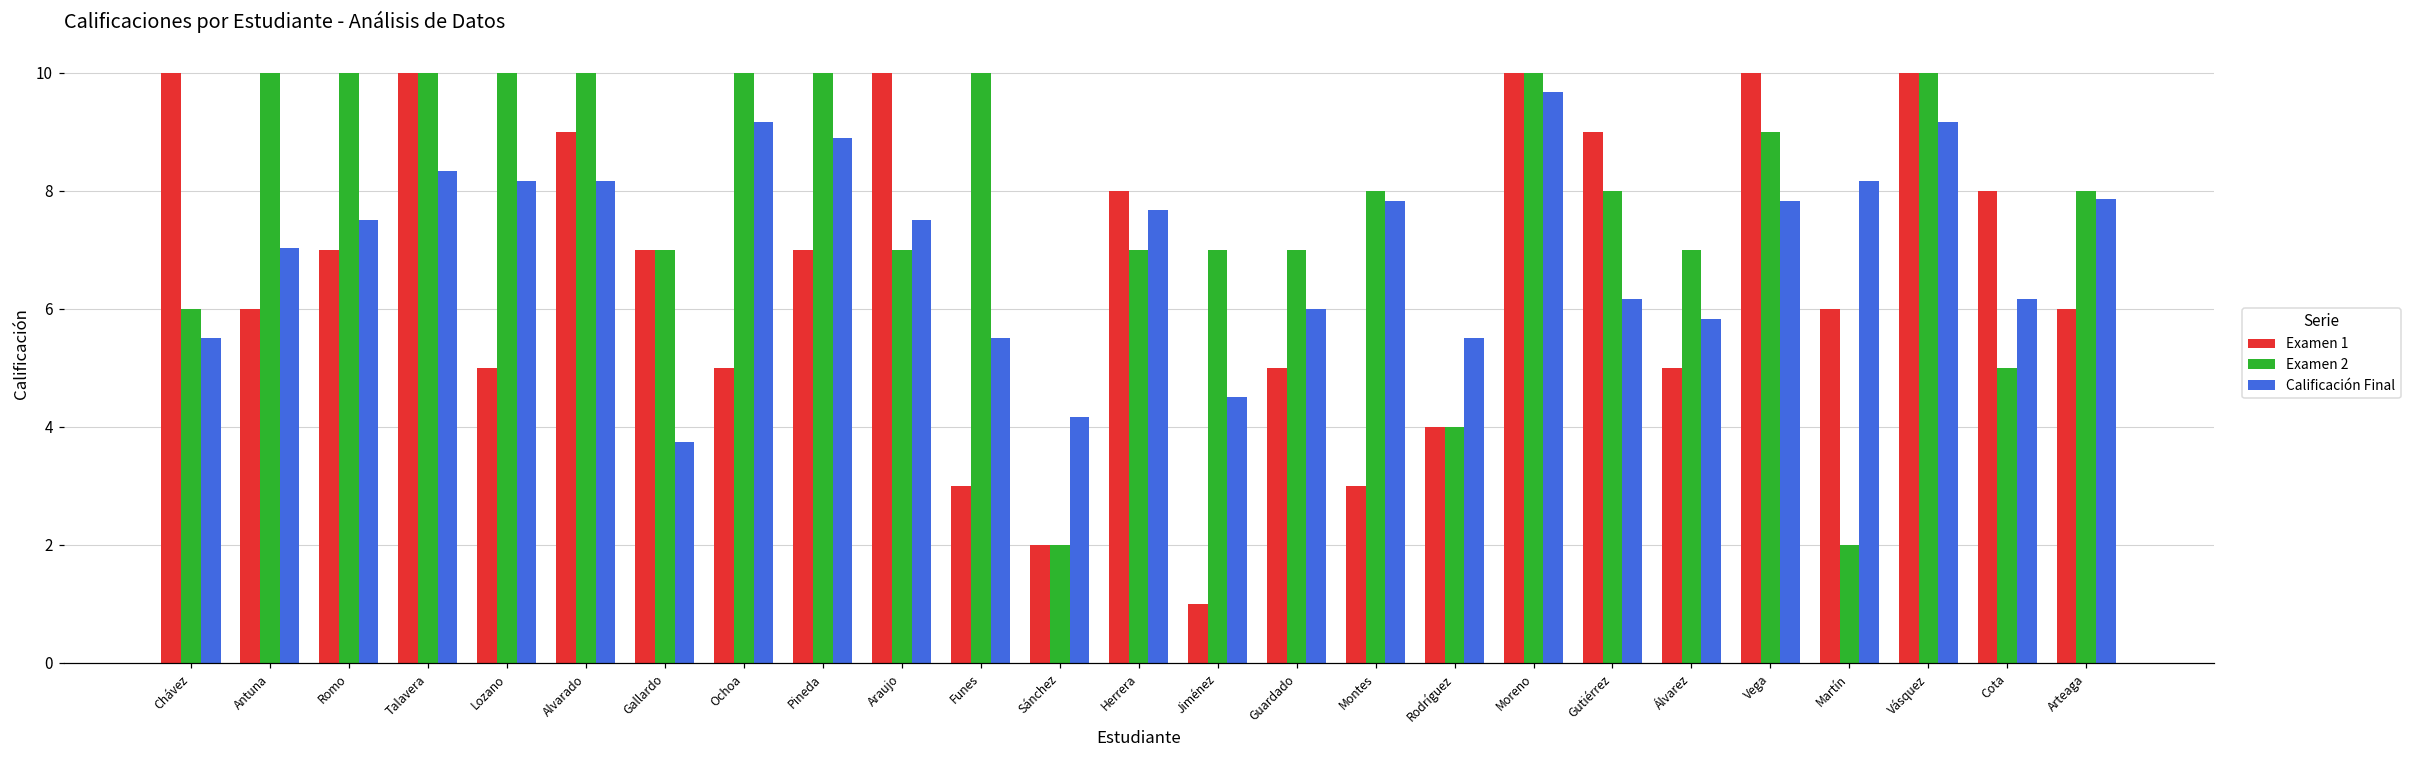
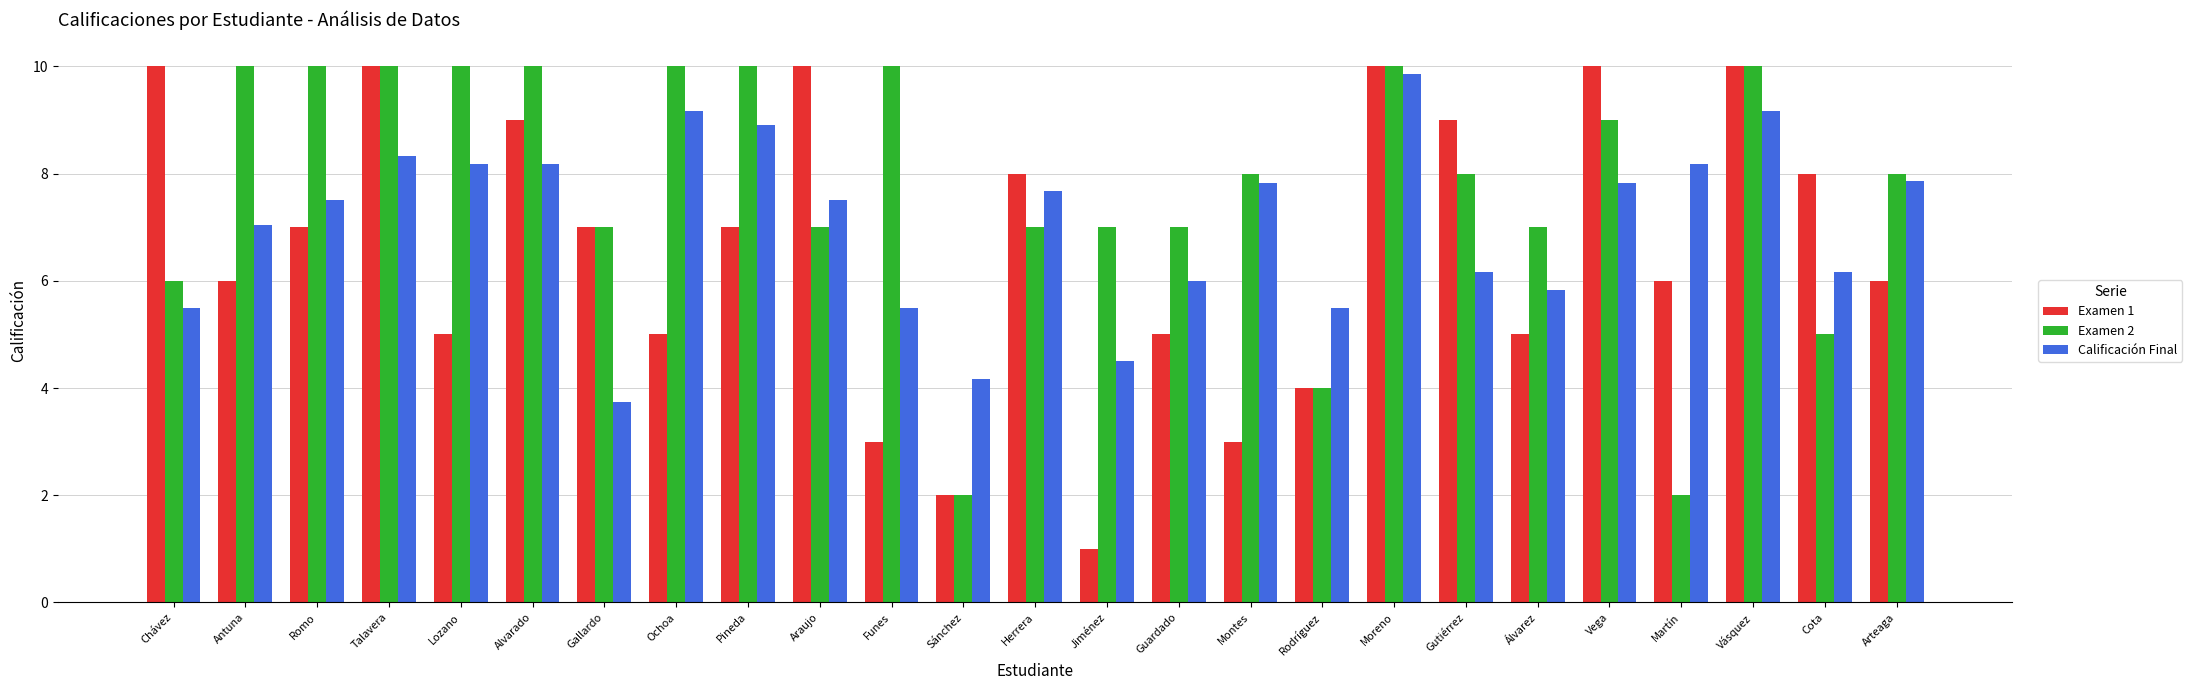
  {
    "Examen 1": {
      "Chávez": 10.0,
      "Antuna": 6.0,
      "Romo": 7.0,
      "Talavera": 10.0,
      "Lozano": 5.0,
      "Alvarado": 9.0,
      "Gallardo": 7.0,
      "Ochoa": 5.0,
      "Pineda": 7.0,
      "Araujo": 10.0,
      "Funes": 3.0,
      "Sánchez": 2.0,
      "Herrera": 8.0,
      "Jiménez": 1.0,
      "Guardado": 5.0,
      "Montes": 3.0,
      "Rodríguez": 4.0,
      "Moreno": 10.0,
      "Gutiérrez": 9.0,
      "Álvarez": 5.0,
      "Vega": 10.0,
      "Martín": 6.0,
      "Vásquez": 10.0,
      "Cota": 8.0,
      "Arteaga": 6.0
    },
    "Examen 2": {
      "Chávez": 6.0,
      "Antuna": 10.0,
      "Romo": 10.0,
      "Talavera": 10.0,
      "Lozano": 10.0,
      "Alvarado": 10.0,
      "Gallardo": 7.0,
      "Ochoa": 10.0,
      "Pineda": 10.0,
      "Araujo": 7.0,
      "Funes": 10.0,
      "Sánchez": 2.0,
      "Herrera": 7.0,
      "Jiménez": 7.0,
      "Guardado": 7.0,
      "Montes": 8.0,
      "Rodríguez": 4.0,
      "Moreno": 10.0,
      "Gutiérrez": 8.0,
      "Álvarez": 7.0,
      "Vega": 9.0,
      "Martín": 2.0,
      "Vásquez": 10.0,
      "Cota": 5.0,
      "Arteaga": 8.0
    },
    "Calificación Final": {
      "Chávez": 5.5,
      "Antuna": 7.0,
      "Romo": 7.5,
      "Talavera": 8.3,
      "Lozano": 8.2,
      "Alvarado": 8.2,
      "Gallardo": 3.7,
      "Ochoa": 9.2,
      "Pineda": 8.9,
      "Araujo": 7.5,
      "Funes": 5.5,
      "Sánchez": 4.2,
      "Herrera": 7.7,
      "Jiménez": 4.5,
      "Guardado": 6.0,
      "Montes": 7.8,
      "Rodríguez": 5.5,
-     "Moreno": 9.7,
+     "Moreno": 9.9,
      "Gutiérrez": 6.2,
      "Álvarez": 5.8,
      "Vega": 7.8,
      "Martín": 8.2,
      "Vásquez": 9.2,
      "Cota": 6.2,
      "Arteaga": 7.9
    }
  }
